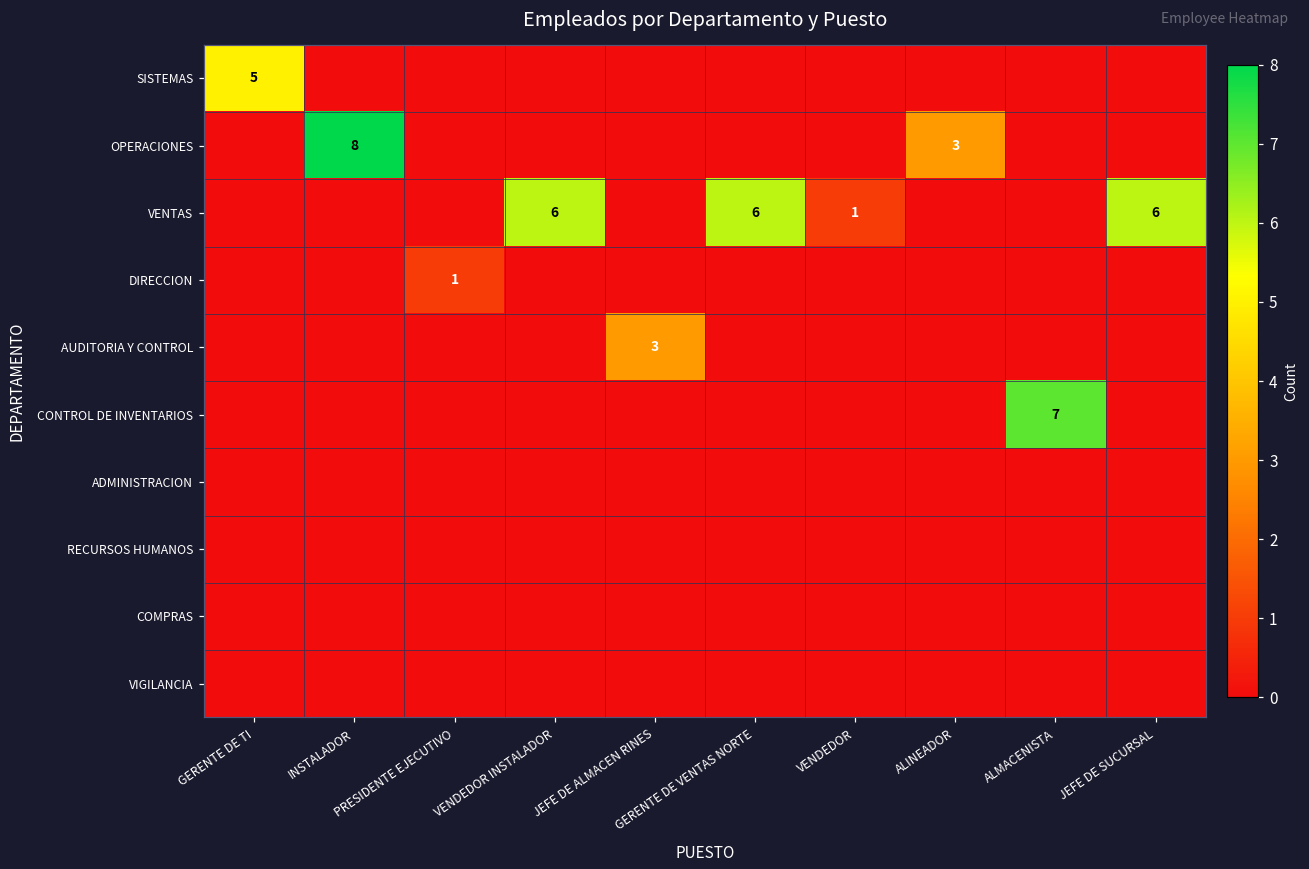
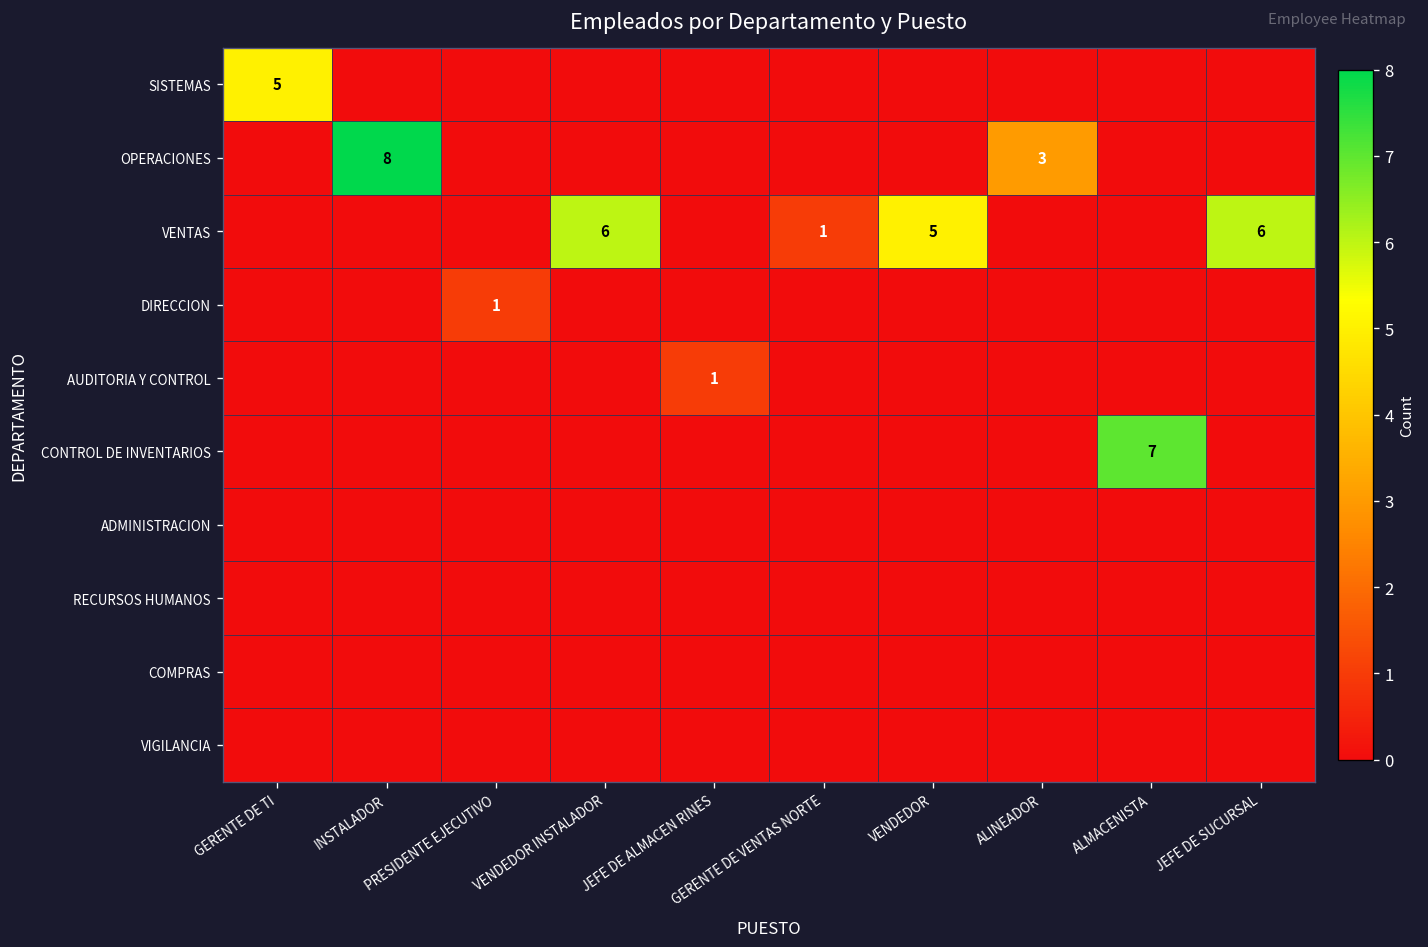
  {
    "SISTEMAS": {
      "GERENTE DE TI": 5
    },
    "OPERACIONES": {
      "INSTALADOR": 8,
      "ALINEADOR": 3
    },
    "VENTAS": {
      "VENDEDOR INSTALADOR": 6,
-     "GERENTE DE VENTAS NORTE": 6,
-     "VENDEDOR": 1,
+     "GERENTE DE VENTAS NORTE": 1,
+     "VENDEDOR": 5,
      "JEFE DE SUCURSAL": 6
    },
    "DIRECCION": {
      "PRESIDENTE EJECUTIVO": 1
    },
    "AUDITORIA Y CONTROL": {
-     "JEFE DE ALMACEN RINES": 3
+     "JEFE DE ALMACEN RINES": 1
    },
    "CONTROL DE INVENTARIOS": {
      "ALMACENISTA": 7
    }
  }
